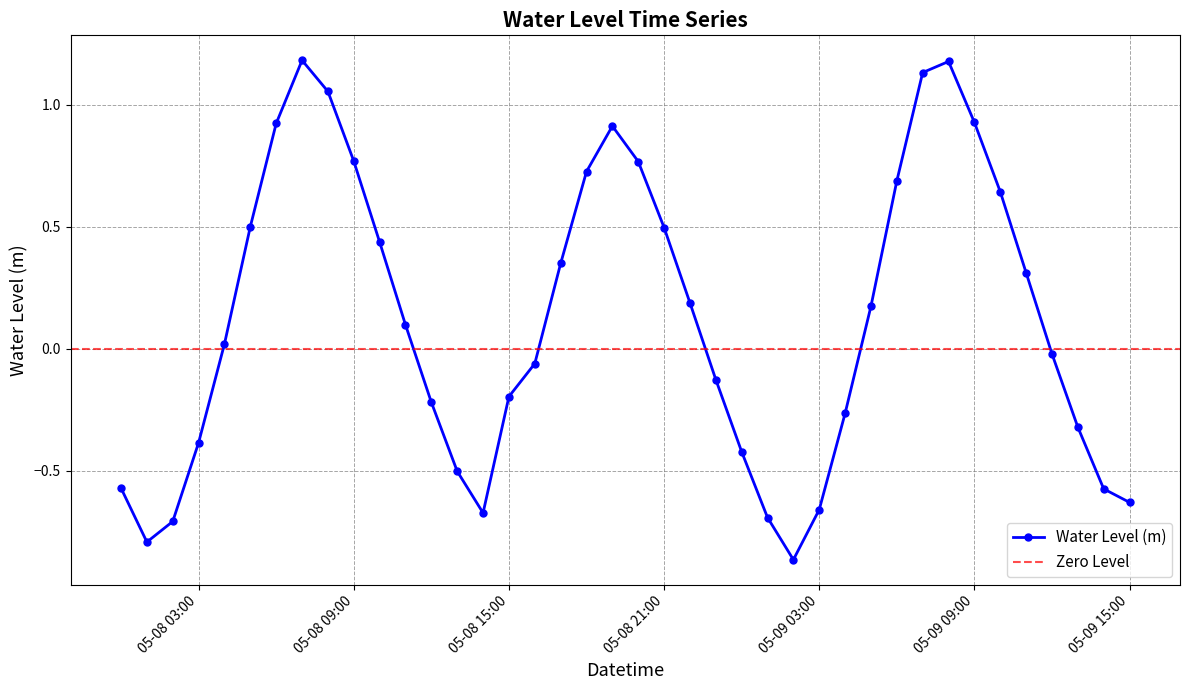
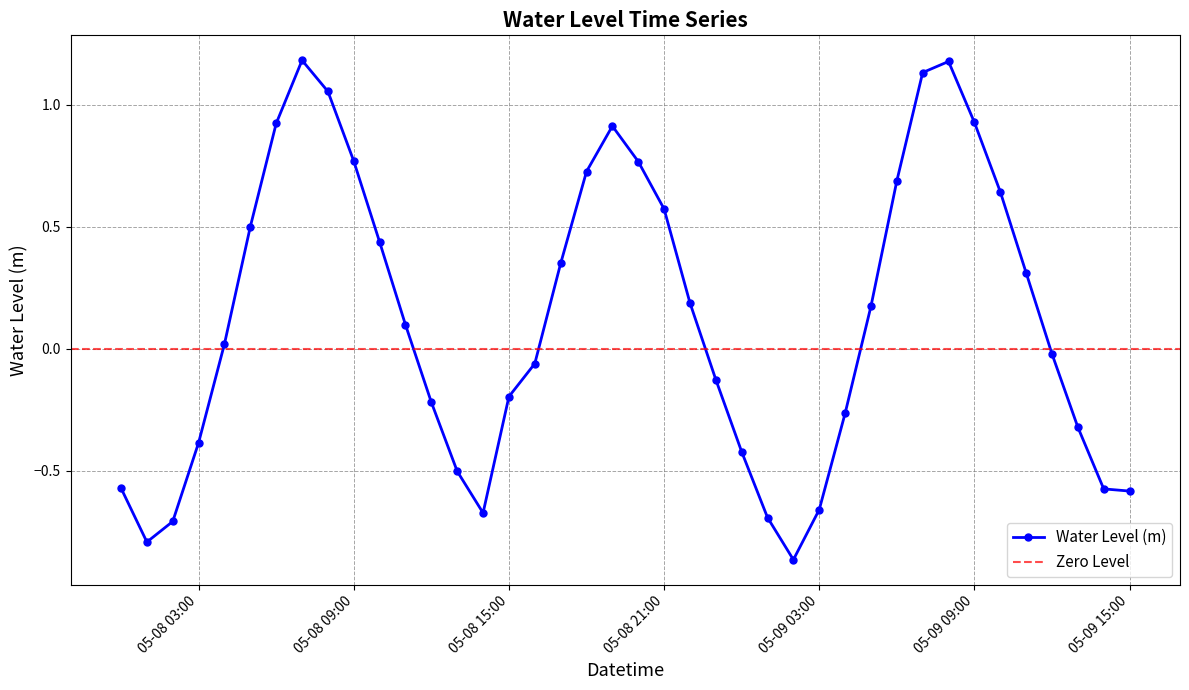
  {
    "05-08 03:00": -0.38,
    "05-08 09:00": 0.77,
    "05-08 15:00": -0.20,
-   "05-08 21:00": 0.50,
+   "05-08 21:00": 0.57,
    "05-09 03:00": -0.66,
    "05-09 09:00": 0.93,
-   "05-09 15:00": -0.63
+   "05-09 15:00": -0.58
  }
